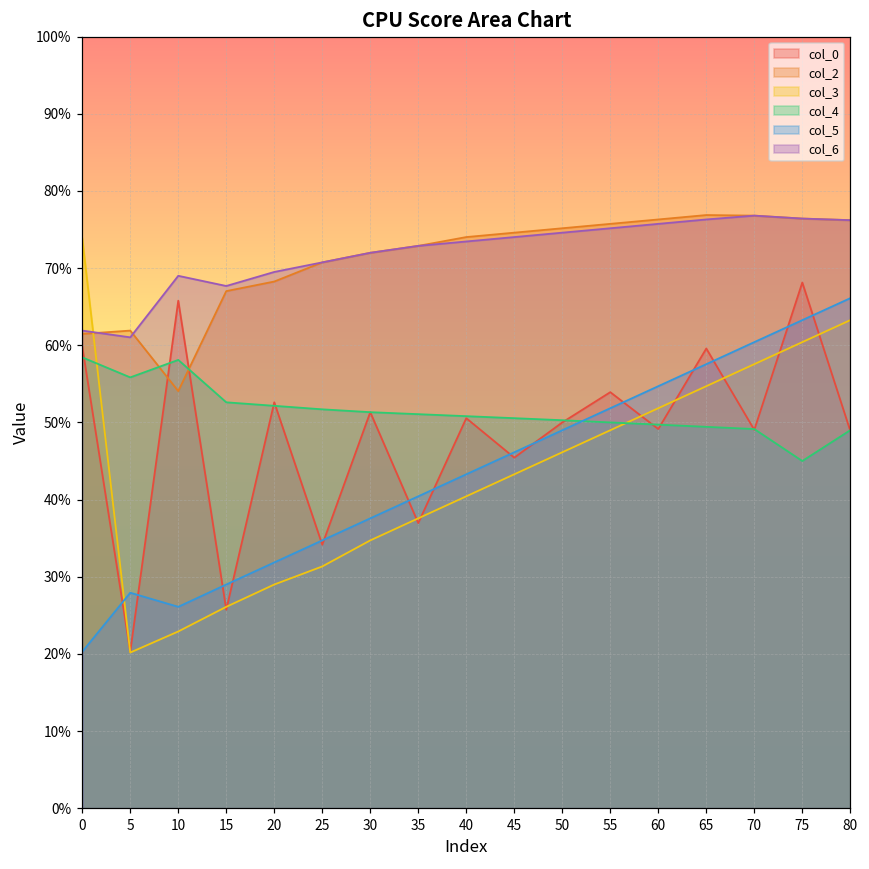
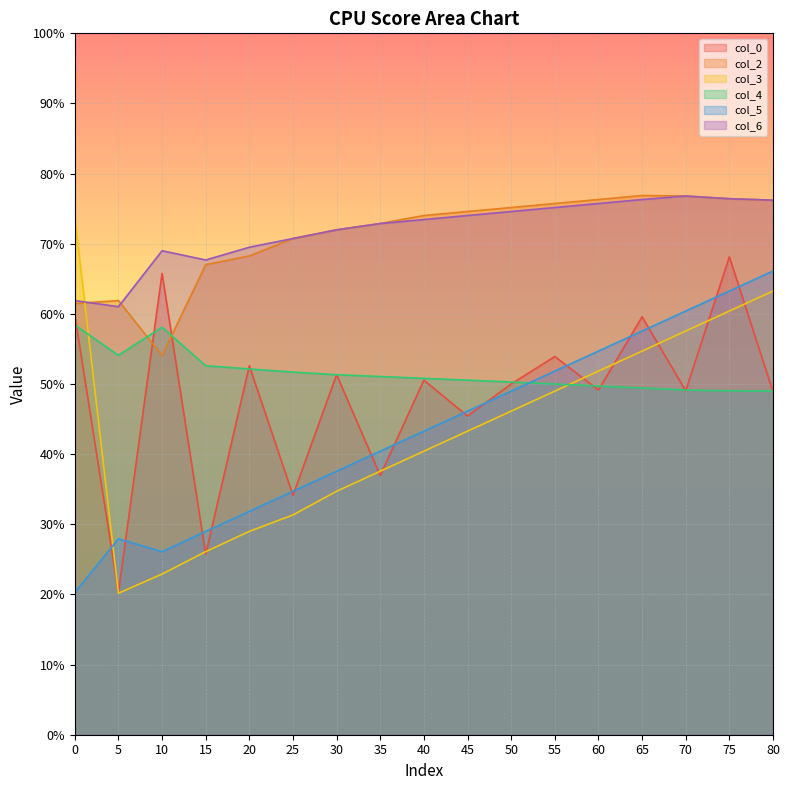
  {
    "col_4": {
      "0": "58%",
-     "5": "56%",
+     "5": "54%",
      "10": "58%",
      "15": "53%",
      "20": "52%",
      "25": "52%",
      "35": "51%",
      "45": "51%",
      "55": "50%",
      "60": "50%",
      "65": "49%",
-     "75": "45%"
+     "75": "49%"
    },
    "col_5": {
      "0": "20%",
      "5": "28%",
      "10": "26%",
      "15": "29%",
      "20": "32%",
      "25": "35%",
      "30": "38%",
      "35": "40%",
      "40": "43%",
      "45": "46%",
      "50": "49%",
      "55": "52%",
      "60": "55%",
      "65": "58%",
      "70": "60%",
      "75": "63%",
      "80": "66%"
    },
    "col_6": {
      "0": "62%",
      "5": "61%",
      "10": "69%",
      "15": "68%",
      "20": "70%",
      "40": "73%",
      "45": "74%",
      "50": "75%",
      "55": "75%",
      "60": "76%",
      "65": "76%"
    }
  }
